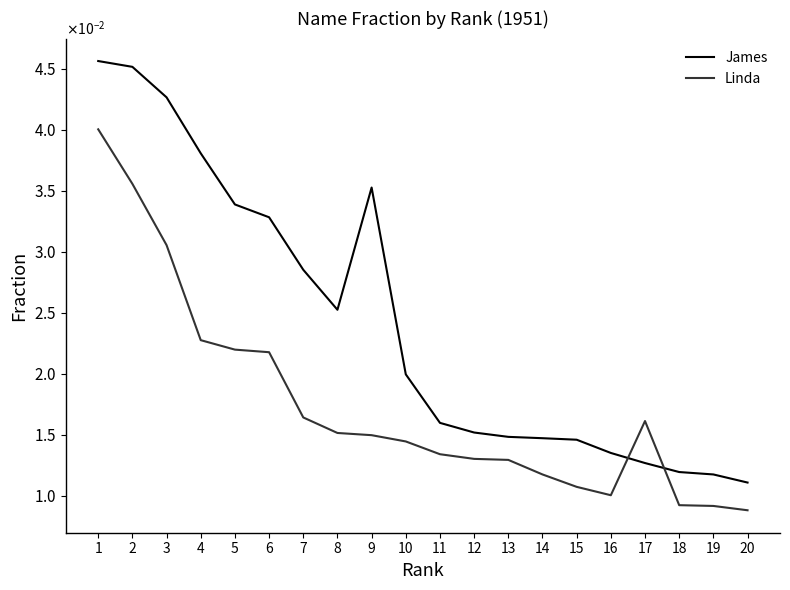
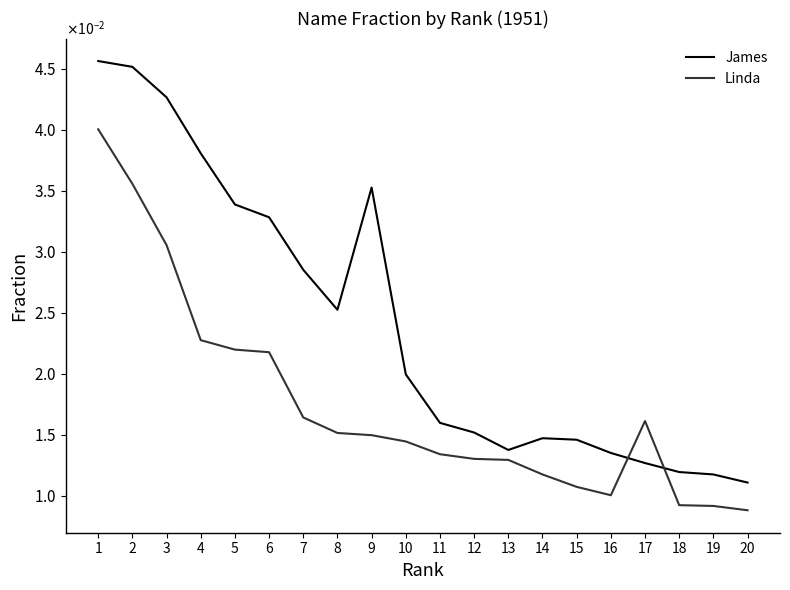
  {
    "James": {
      "1": 0.0456,
      "2": 0.0452,
      "3": 0.0427,
      "4": 0.0381,
      "5": 0.0339,
      "6": 0.0328,
      "7": 0.0285,
      "8": 0.0253,
      "9": 0.0353,
      "10": 0.0200,
      "11": 0.0160,
      "12": 0.0152,
-     "13": 0.0148,
+     "13": 0.0138,
      "14": 0.0147,
      "15": 0.0146,
      "16": 0.0135,
      "17": 0.0127,
      "18": 0.0120,
      "19": 0.0118,
      "20": 0.0111
    },
    "Linda": {
      "1": 0.0400,
      "2": 0.0356,
      "3": 0.0306,
      "4": 0.0228,
      "5": 0.0220,
      "6": 0.0218,
      "7": 0.0164,
      "8": 0.0152,
      "9": 0.0150,
      "10": 0.0145,
      "11": 0.0134,
      "12": 0.0130,
      "13": 0.0130,
      "14": 0.0118,
      "15": 0.0107,
      "16": 0.0101,
      "17": 0.0161,
      "18": 0.0092,
      "19": 0.0092,
      "20": 0.0088
    }
  }
